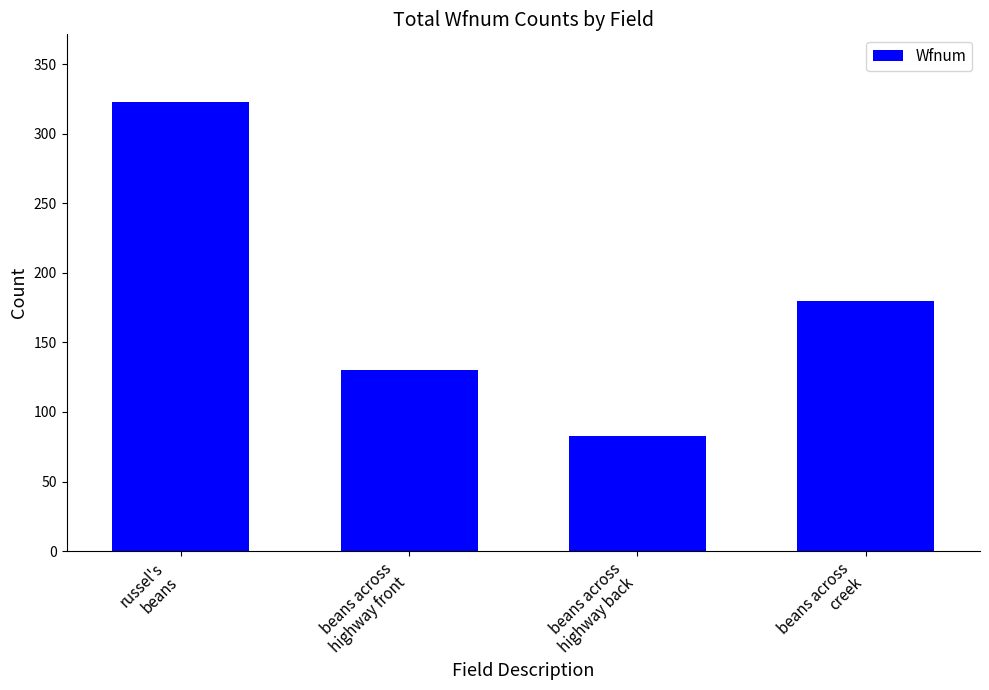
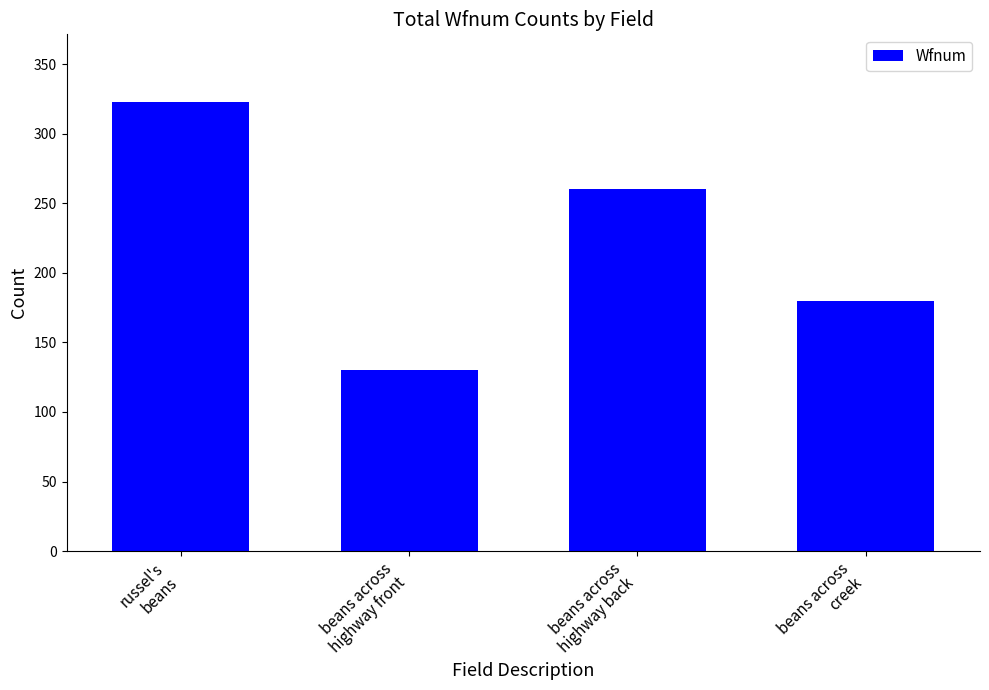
  {
    "russel's beans": 323,
    "beans across highway front": 130,
-   "beans across highway back": 83,
+   "beans across highway back": 260,
    "beans across creek": 180
  }
